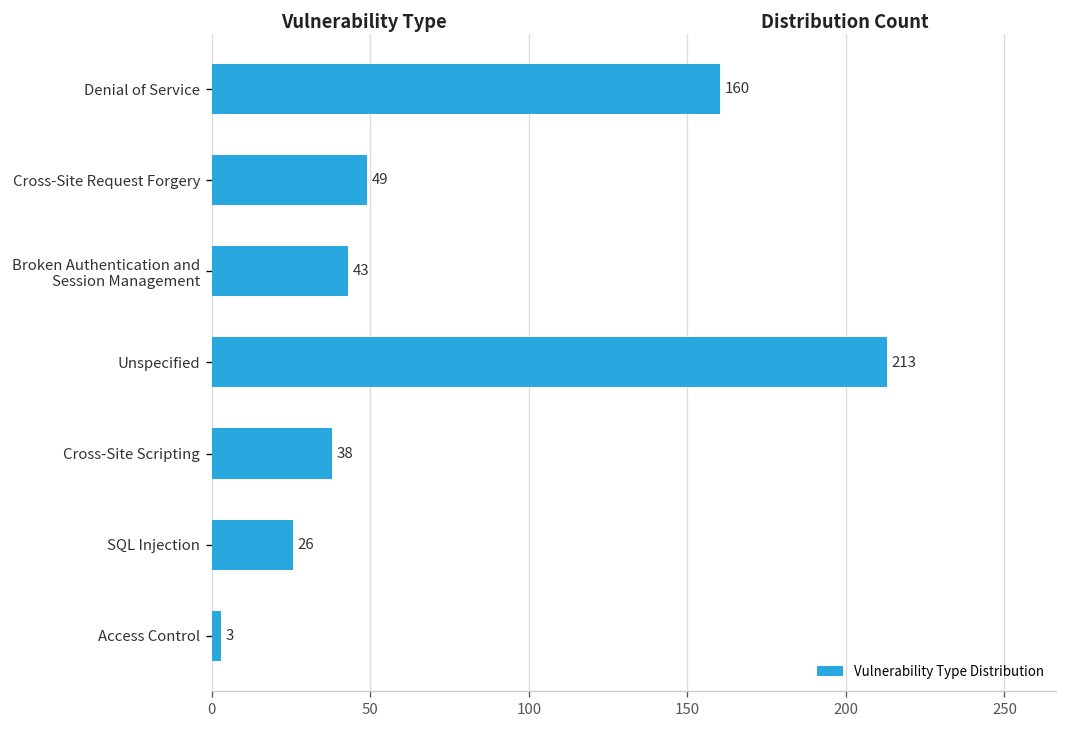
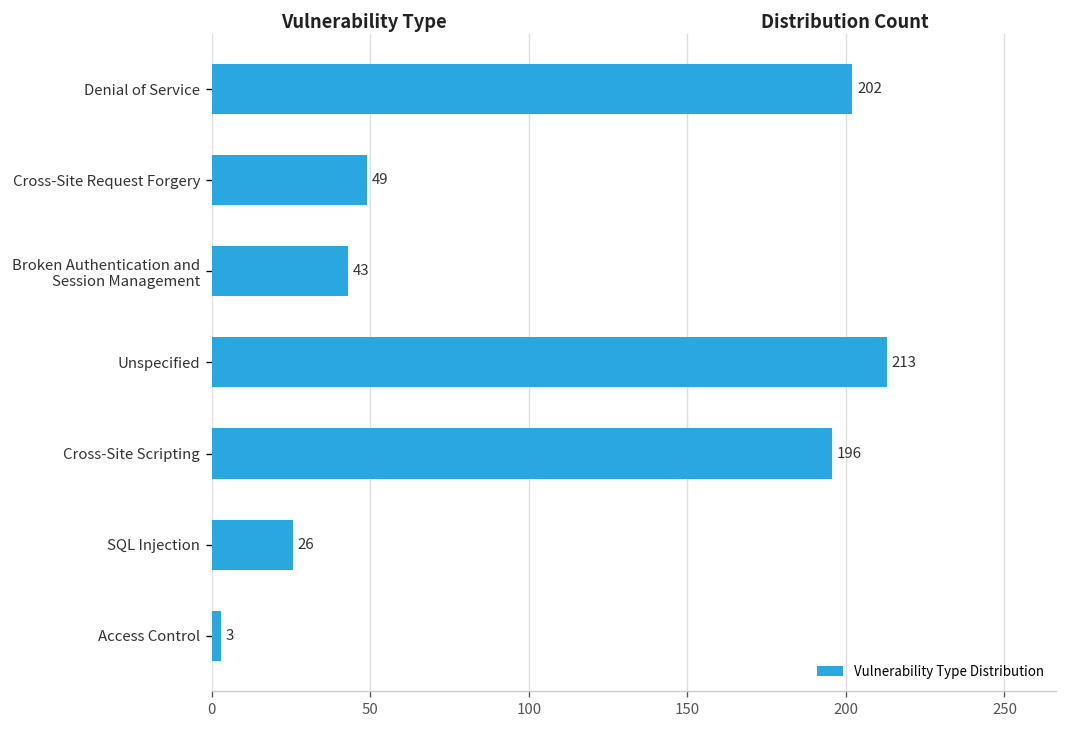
  {
-   "Denial of Service": 160,
+   "Denial of Service": 202,
    "Cross-Site Request Forgery": 49,
    "Broken Authentication and Session Management": 43,
    "Unspecified": 213,
-   "Cross-Site Scripting": 38,
+   "Cross-Site Scripting": 196,
    "SQL Injection": 26,
    "Access Control": 3
  }
